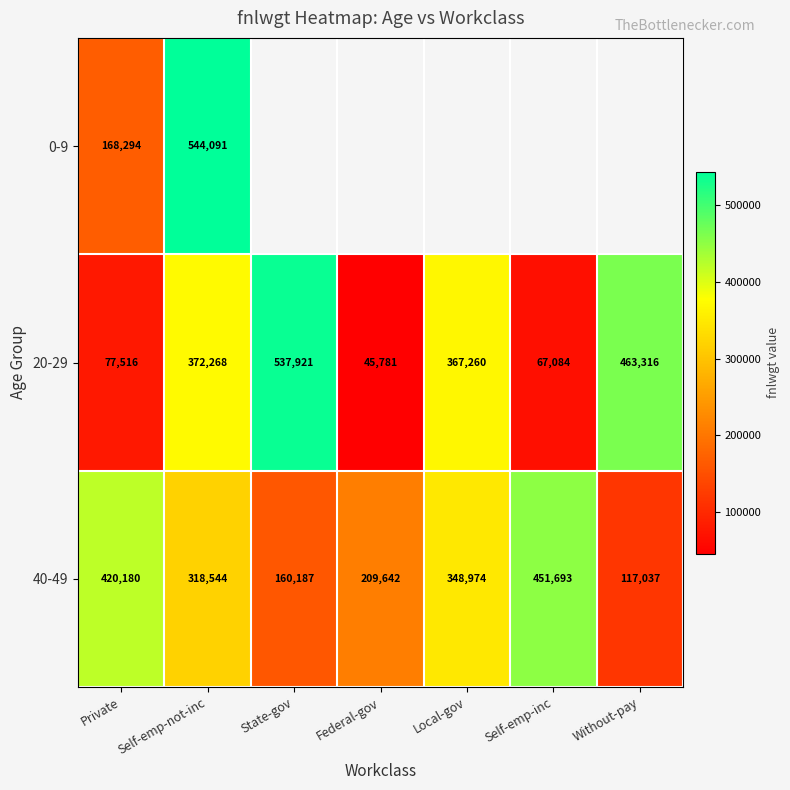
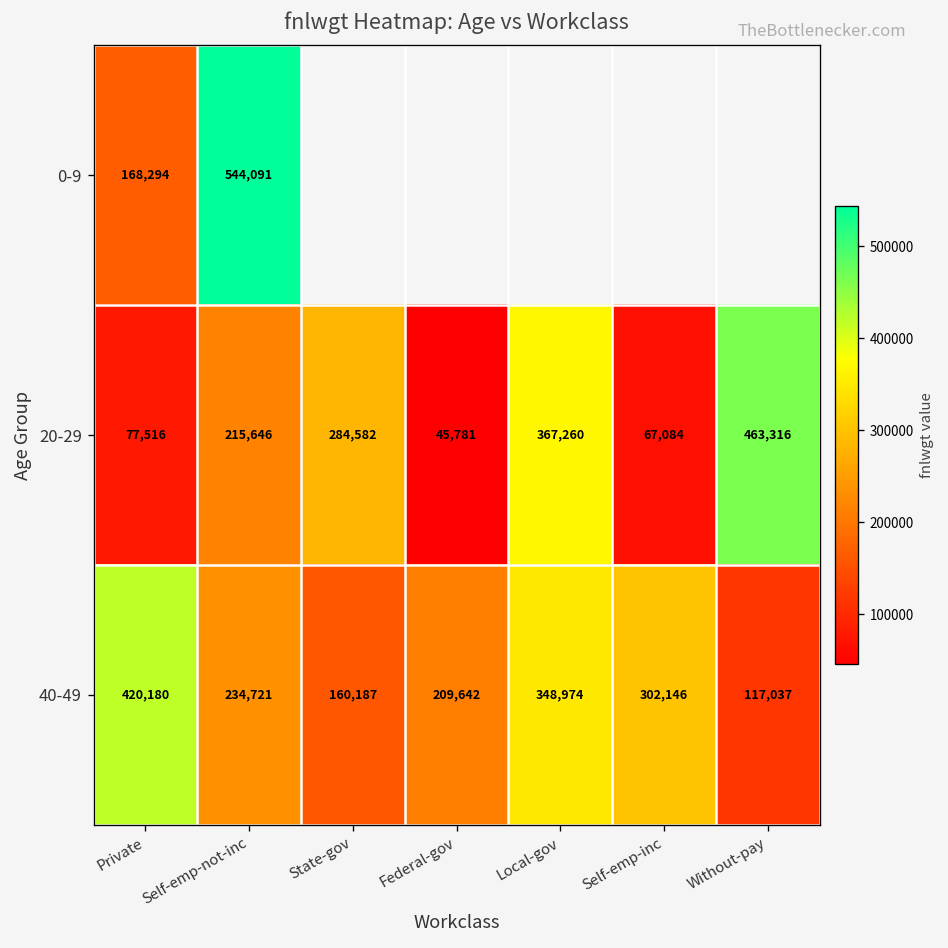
  {
    "0-9": {
      "Private": "168,294",
      "Self-emp-not-inc": "544,091"
    },
    "20-29": {
      "Private": "77,516",
-     "Self-emp-not-inc": "372,268",
-     "State-gov": "537,921",
+     "Self-emp-not-inc": "215,646",
+     "State-gov": "284,582",
      "Federal-gov": "45,781",
      "Local-gov": "367,260",
      "Self-emp-inc": "67,084",
      "Without-pay": "463,316"
    },
    "40-49": {
      "Private": "420,180",
-     "Self-emp-not-inc": "318,544",
+     "Self-emp-not-inc": "234,721",
      "State-gov": "160,187",
      "Federal-gov": "209,642",
      "Local-gov": "348,974",
-     "Self-emp-inc": "451,693",
+     "Self-emp-inc": "302,146",
      "Without-pay": "117,037"
    }
  }
